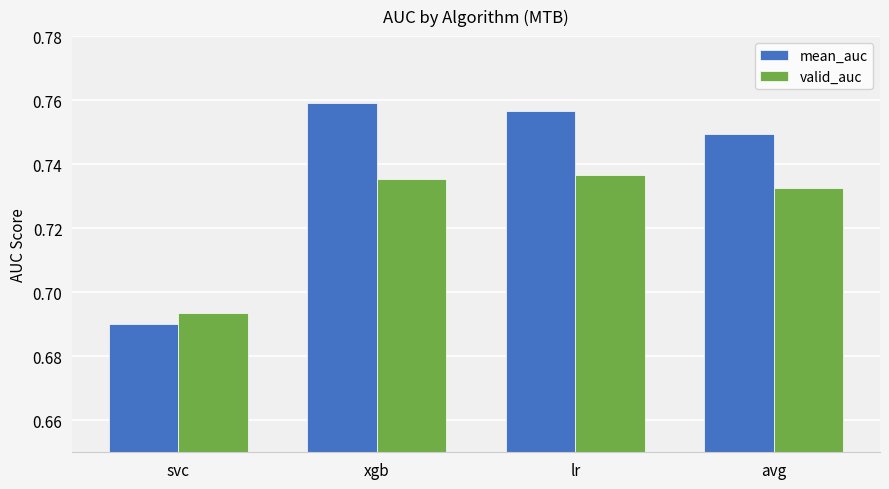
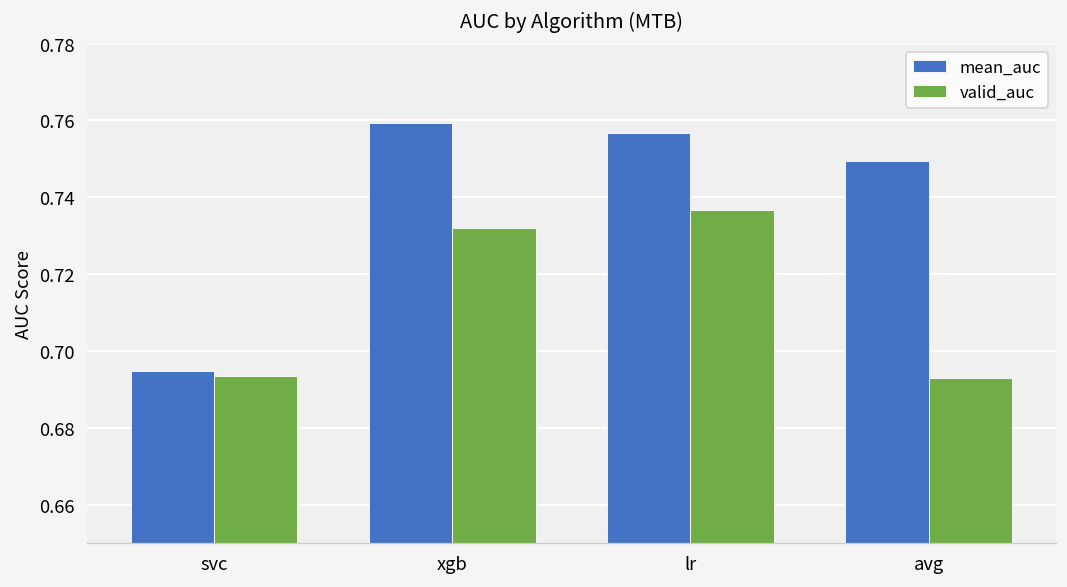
  {
    "mean_auc": {
-     "svc": 0.690,
+     "svc": 0.695,
      "xgb": 0.759,
      "lr": 0.757,
      "avg": 0.749
    },
    "valid_auc": {
      "svc": 0.693,
-     "xgb": 0.735,
+     "xgb": 0.732,
      "lr": 0.737,
-     "avg": 0.733
+     "avg": 0.693
    }
  }
